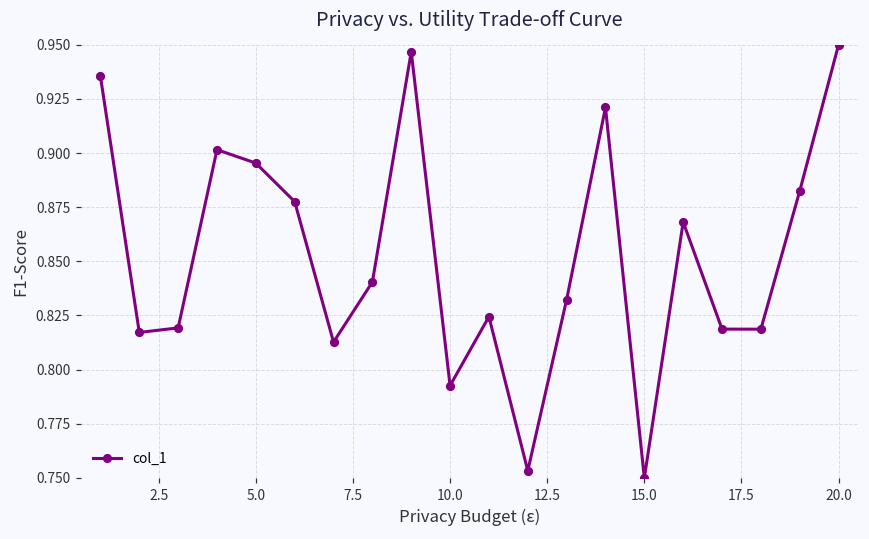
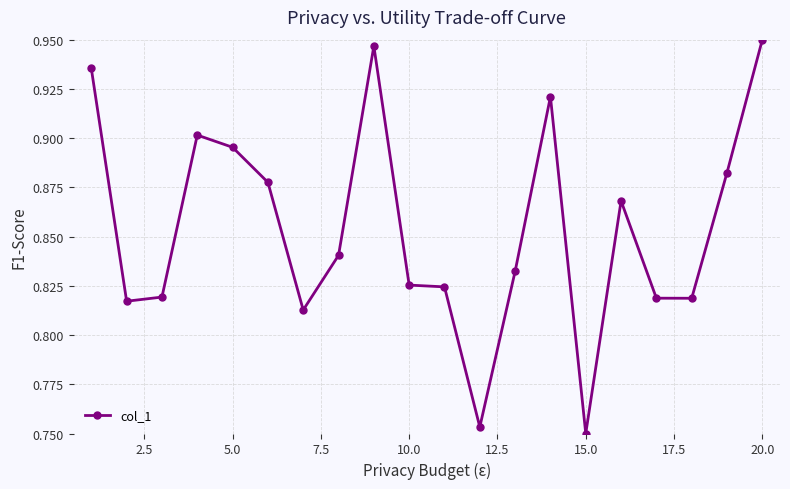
  {
    "5.0": 0.895,
-   "10.0": 0.793,
+   "10.0": 0.825,
    "15.0": 0.750,
    "20.0": 0.950
  }
